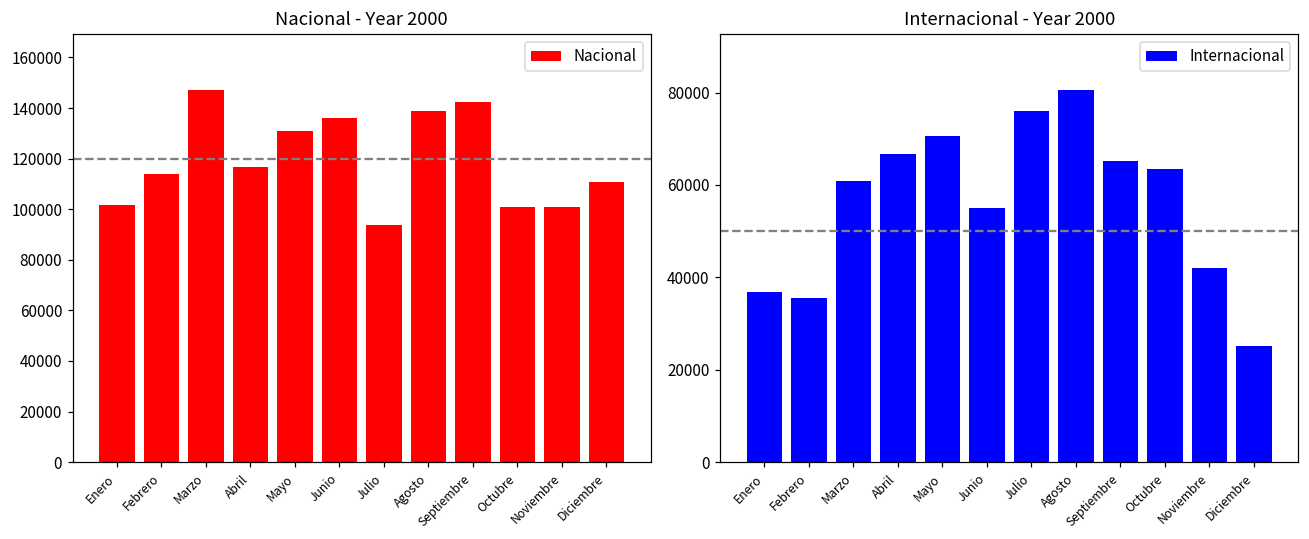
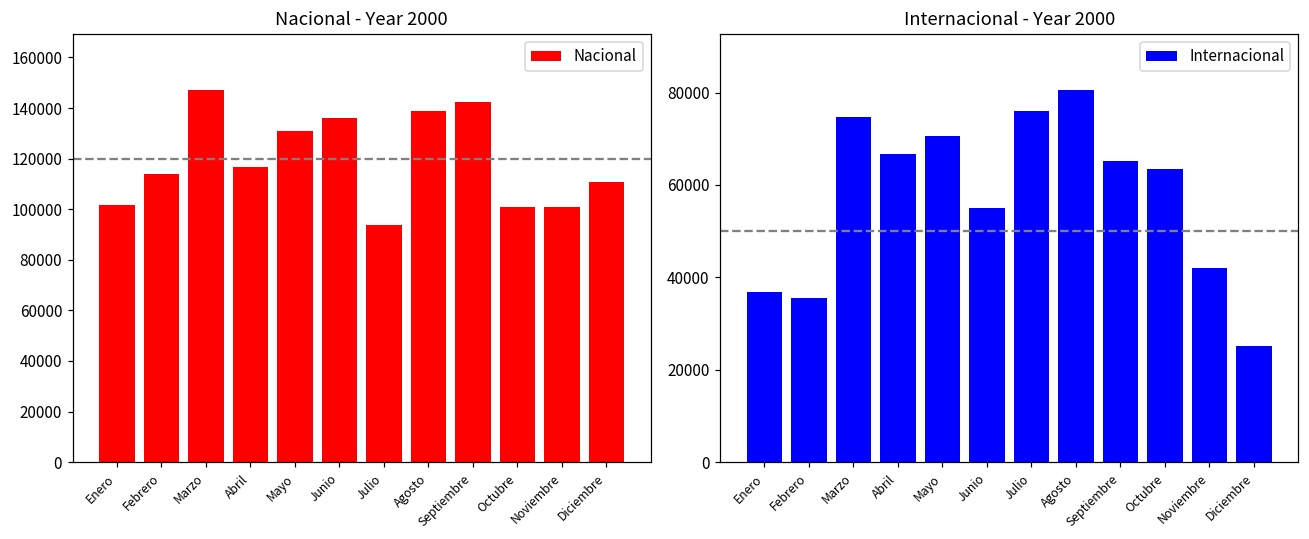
  {
    "Nacional - Year 2000": {
      "Enero": 102000,
      "Febrero": 114000,
      "Marzo": 147000,
      "Abril": 117000,
      "Mayo": 131000,
      "Junio": 136000,
      "Julio": 94000,
      "Agosto": 139000,
      "Septiembre": 142000,
      "Octubre": 101000,
      "Noviembre": 101000,
      "Diciembre": 111000
    },
    "Internacional - Year 2000": {
      "Enero": 37000,
      "Febrero": 36000,
-     "Marzo": 61000,
+     "Marzo": 75000,
      "Abril": 67000,
      "Mayo": 71000,
      "Junio": 55000,
      "Julio": 76000,
      "Agosto": 81000,
      "Septiembre": 65000,
      "Octubre": 63000,
      "Noviembre": 42000,
      "Diciembre": 25000
    }
  }
